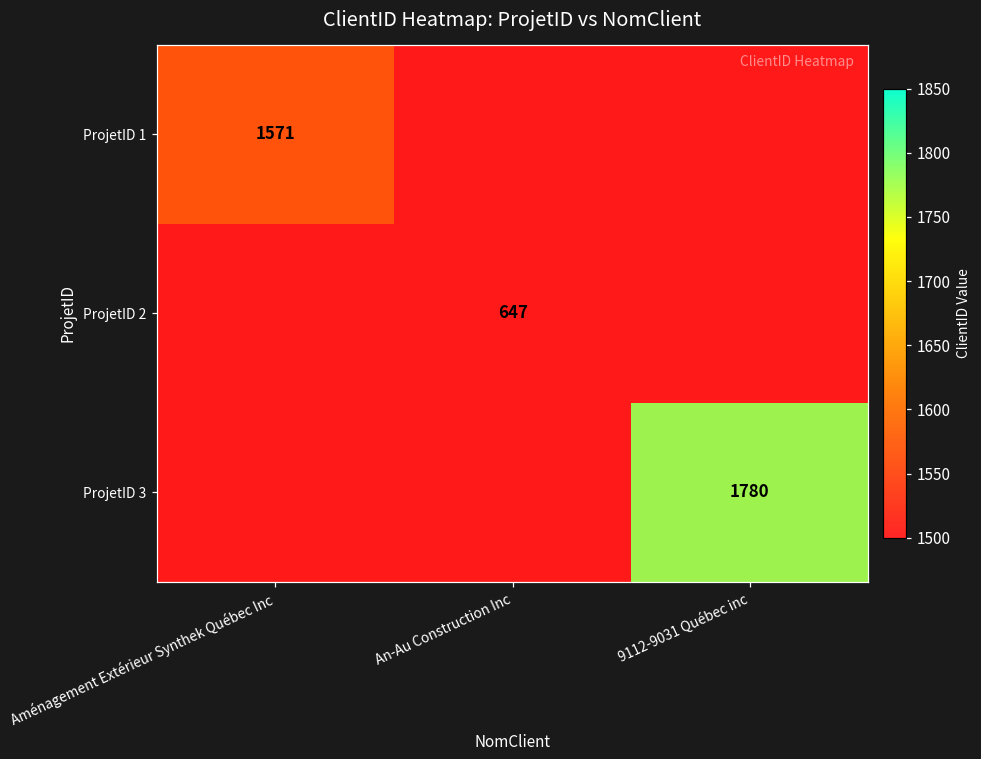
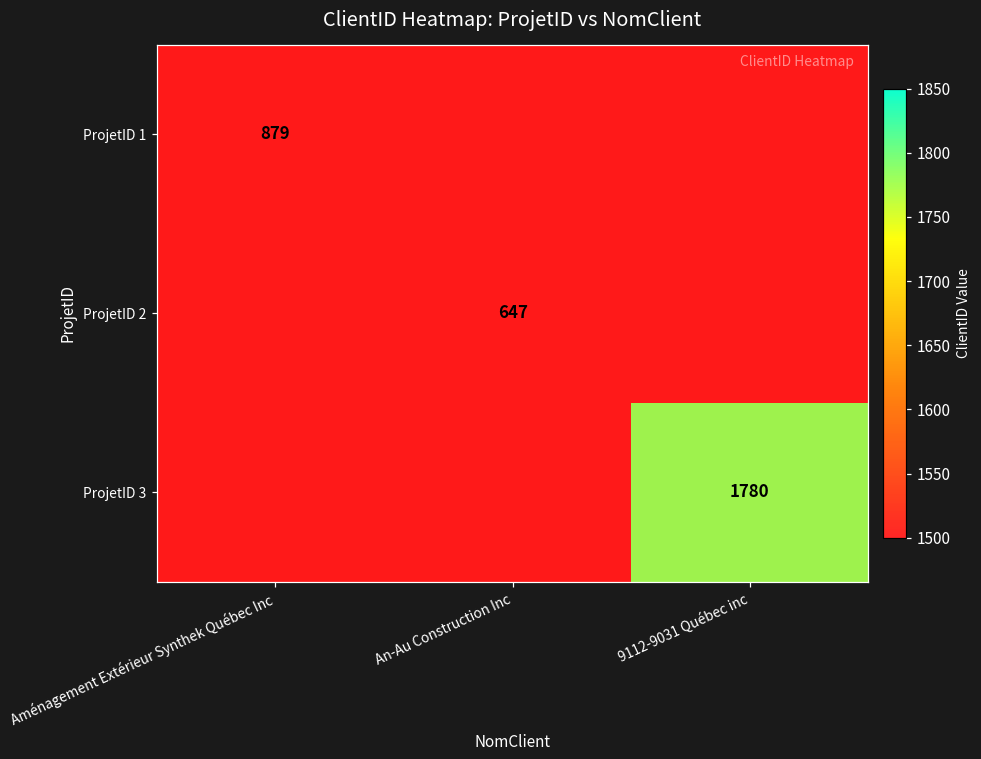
  {
    "ProjetID 1": {
-     "Aménagement Extérieur Synthek Québec Inc": 1571
+     "Aménagement Extérieur Synthek Québec Inc": 879
    },
    "ProjetID 2": {
      "An-Au Construction Inc": 647
    },
    "ProjetID 3": {
      "9112-9031 Québec inc": 1780
    }
  }
